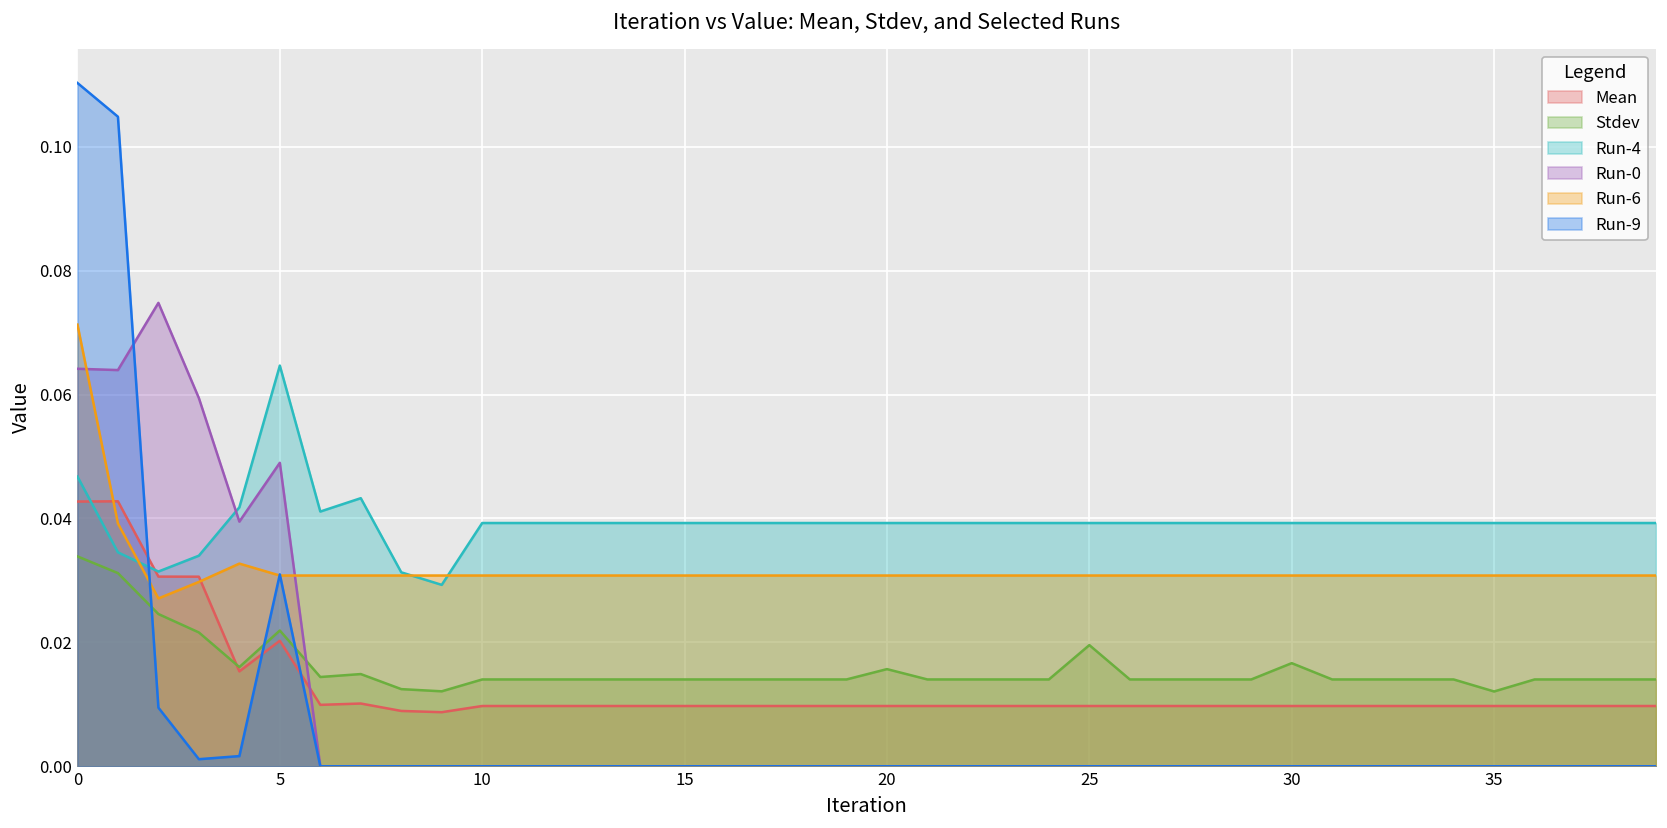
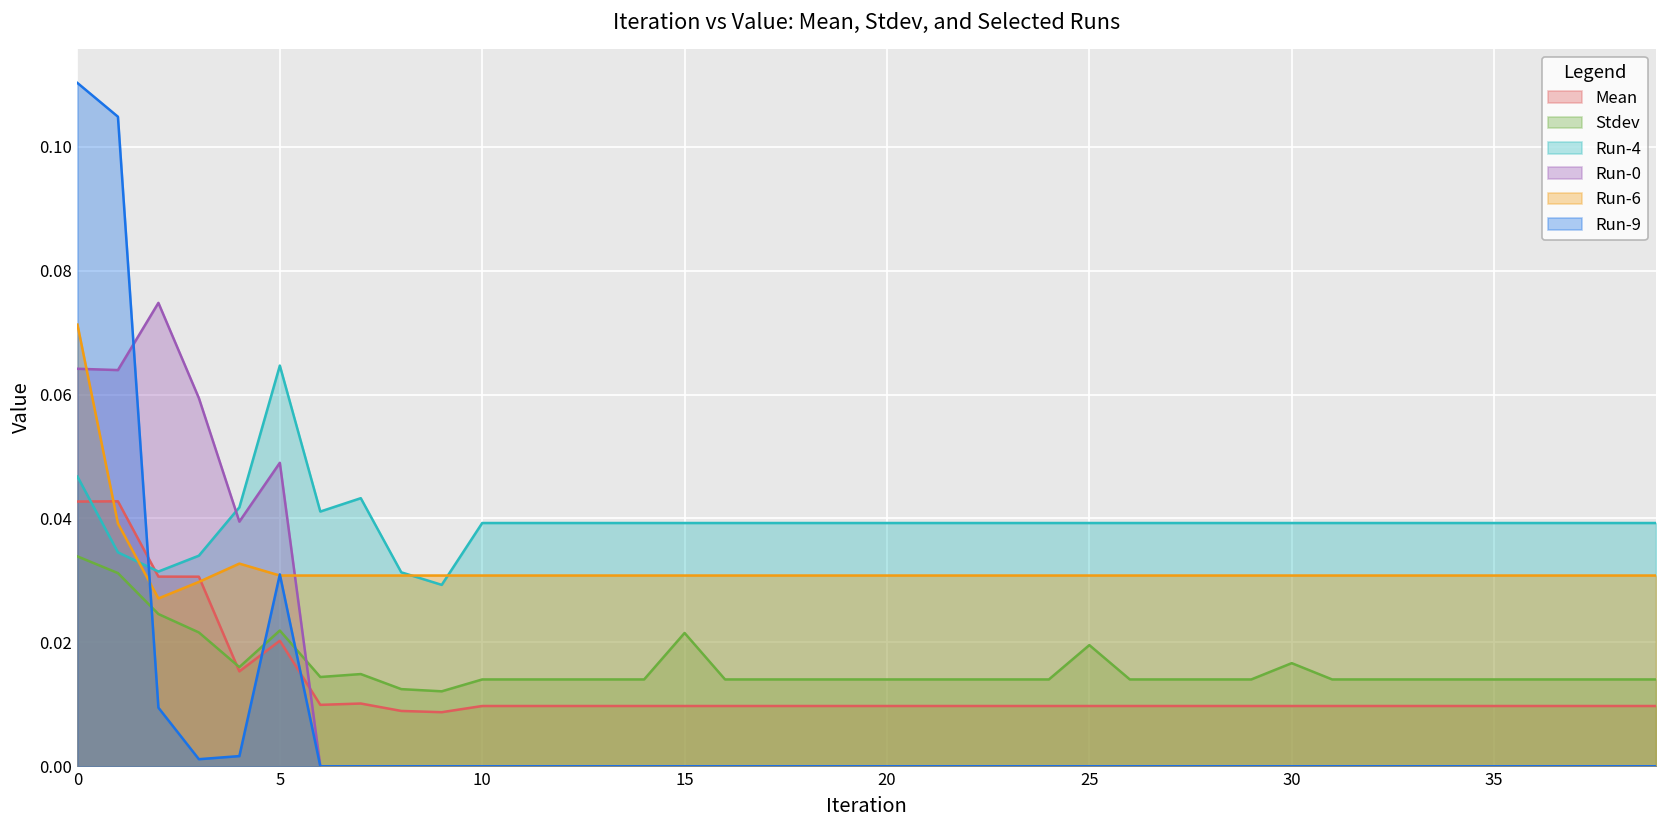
  {
    "Stdev": {
      "0": 0.034,
      "5": 0.022,
      "10": 0.014,
-     "15": 0.014,
-     "20": 0.016,
+     "15": 0.022,
+     "20": 0.014,
      "25": 0.020,
      "30": 0.017,
-     "35": 0.012
+     "35": 0.014
    }
  }
